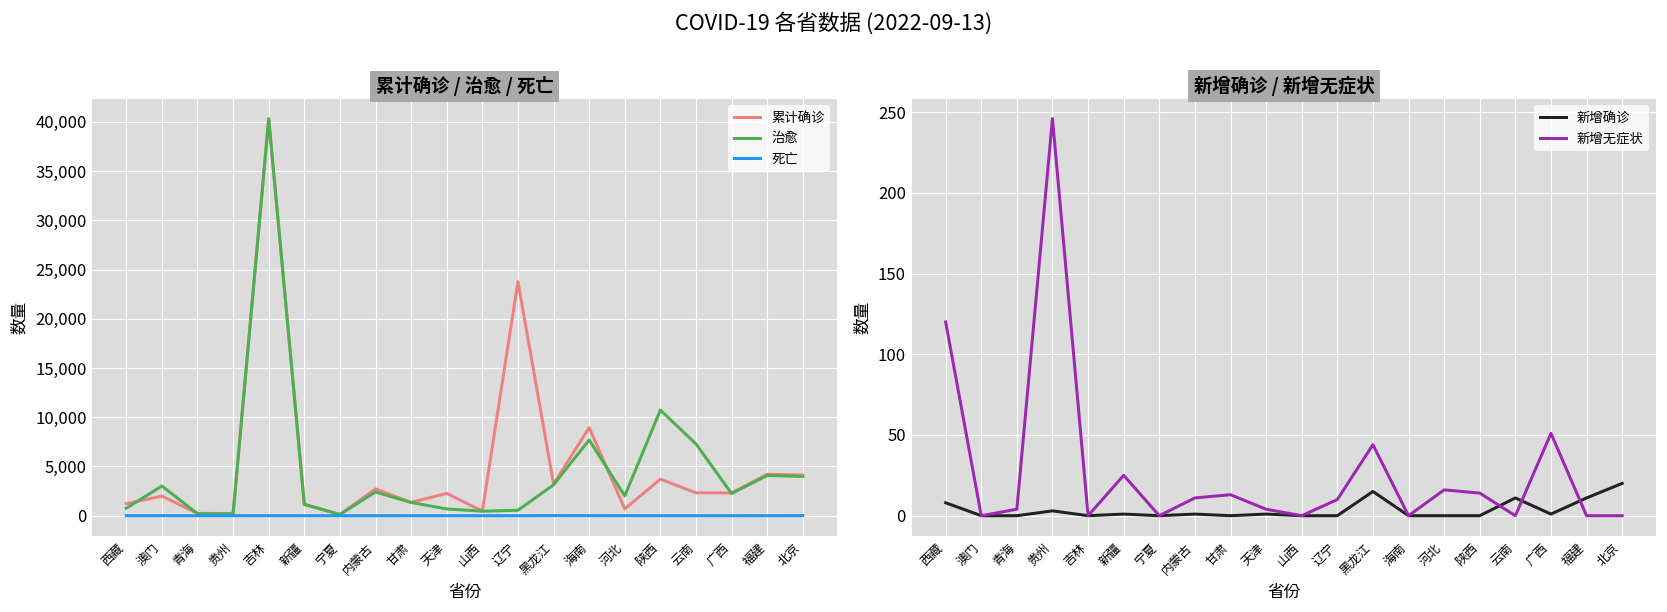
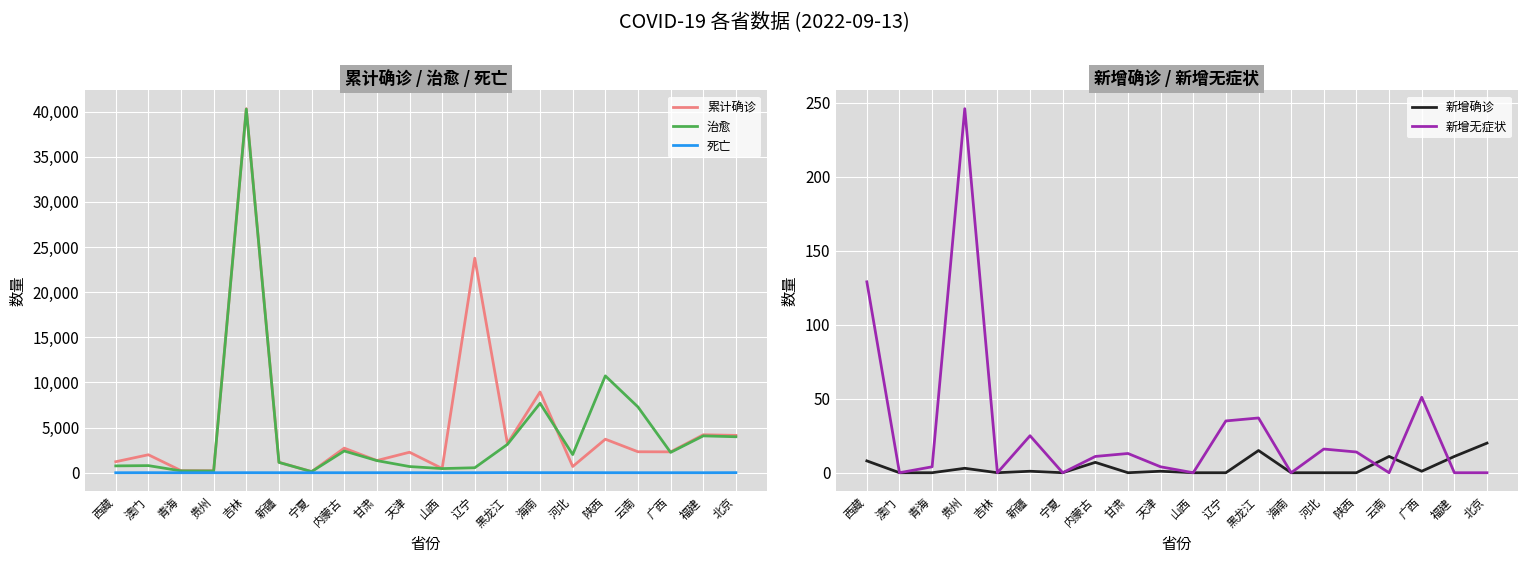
  {
    "累计确诊 / 治愈 / 死亡": {
      "累计确诊": {
        "西藏": "1,000",
        "澳门": "2,000",
        "内蒙古": "3,000",
        "天津": "2,000",
        "辽宁": "24,000",
        "海南": "9,000",
        "河北": "1,000",
        "陕西": "4,000",
        "云南": "2,000"
      },
      "治愈": {
        "西藏": "1,000",
-       "澳门": "3,000",
+       "澳门": "1,000",
        "内蒙古": "2,000",
        "天津": "1,000",
        "辽宁": "1,000",
        "海南": "8,000",
        "河北": "2,000",
        "陕西": "11,000",
        "云南": "7,000"
      },
      "死亡": {
        "西藏": "0",
        "澳门": "0",
        "吉林": "0",
        "新疆": "0",
        "内蒙古": "0",
        "甘肃": "0",
        "天津": "0",
        "山西": "0",
        "辽宁": "0",
        "黑龙江": "0",
        "海南": "0",
        "河北": "0",
        "陕西": "0",
        "云南": "0",
        "广西": "0",
        "福建": "0",
        "北京": "0"
      }
    },
    "新增确诊 / 新增无症状": {
      "新增确诊": {
        "西藏": "8",
        "青海": "0",
        "贵州": "3",
        "新疆": "1",
-       "内蒙古": "1",
+       "内蒙古": "7",
        "甘肃": "0",
        "天津": "1",
        "辽宁": "0",
        "黑龙江": "15",
        "河北": "0",
        "陕西": "0",
        "云南": "11",
        "广西": "1",
        "福建": "11",
        "北京": "20"
      },
      "新增无症状": {
-       "西藏": "120",
+       "西藏": "129",
        "青海": "4",
        "贵州": "246",
        "新疆": "25",
        "内蒙古": "11",
        "甘肃": "13",
        "天津": "4",
-       "辽宁": "10",
-       "黑龙江": "44",
+       "辽宁": "35",
+       "黑龙江": "37",
        "河北": "16",
        "陕西": "14",
        "云南": "0",
        "广西": "51",
        "福建": "0",
        "北京": "0"
      }
    }
  }
